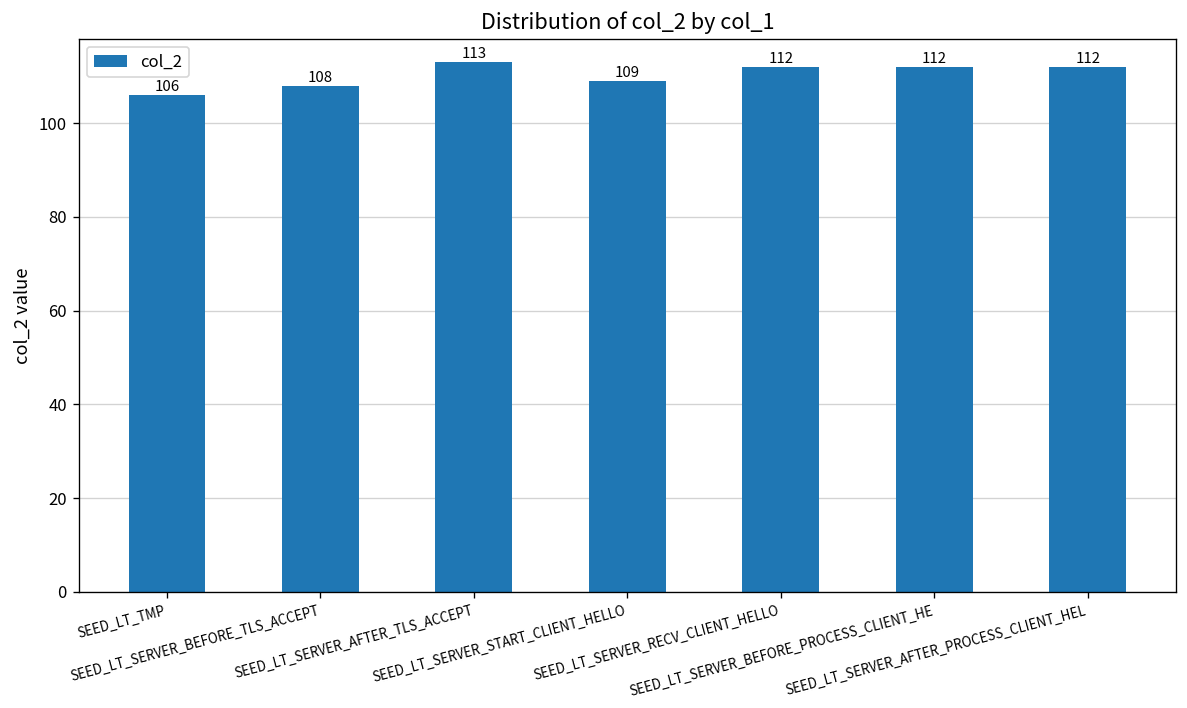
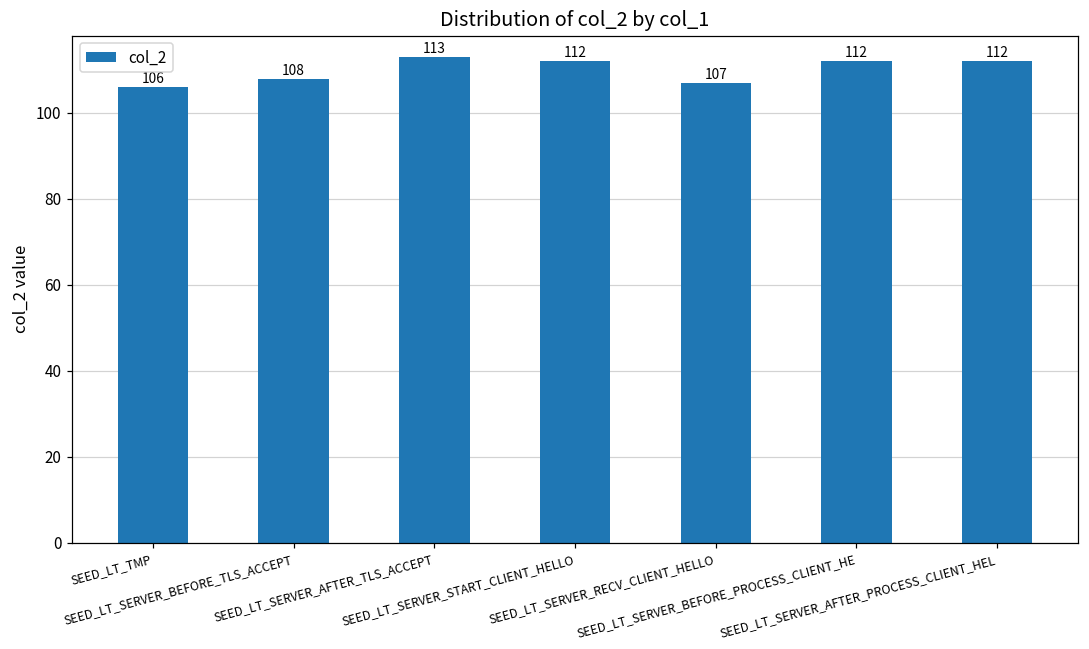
  {
    "SEED_LT_TMP": 106,
    "SEED_LT_SERVER_BEFORE_TLS_ACCEPT": 108,
    "SEED_LT_SERVER_AFTER_TLS_ACCEPT": 113,
-   "SEED_LT_SERVER_START_CLIENT_HELLO": 109,
-   "SEED_LT_SERVER_RECV_CLIENT_HELLO": 112,
+   "SEED_LT_SERVER_START_CLIENT_HELLO": 112,
+   "SEED_LT_SERVER_RECV_CLIENT_HELLO": 107,
    "SEED_LT_SERVER_BEFORE_PROCESS_CLIENT_HE": 112,
    "SEED_LT_SERVER_AFTER_PROCESS_CLIENT_HEL": 112
  }
